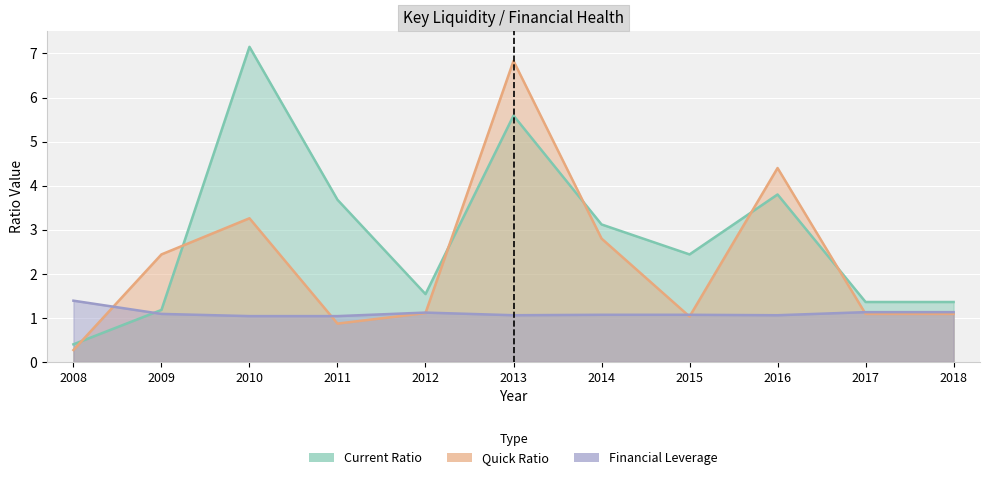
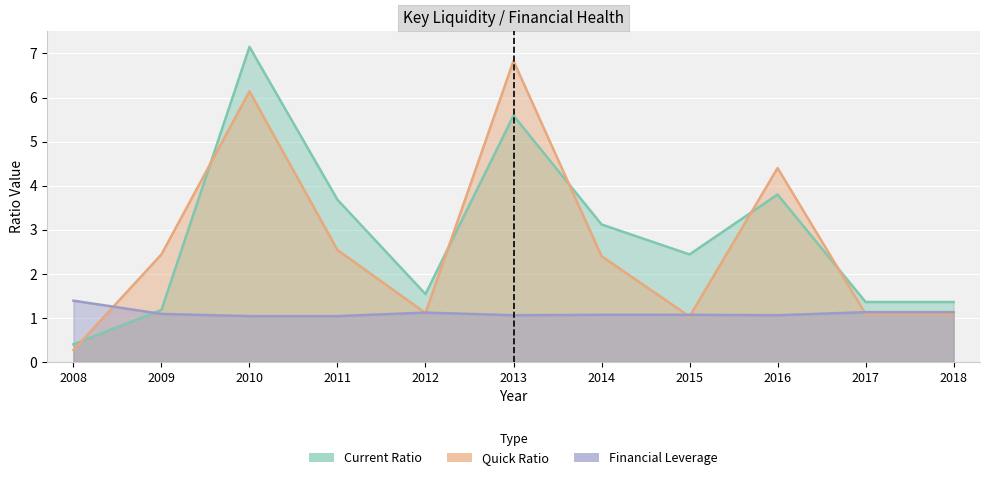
  {
    "Quick Ratio": {
      "2008": 0.3,
      "2009": 2.4,
-     "2010": 3.3,
-     "2011": 0.9,
+     "2010": 6.1,
+     "2011": 2.5,
      "2013": 6.8,
-     "2014": 2.8,
+     "2014": 2.4,
      "2016": 4.4
    }
  }
